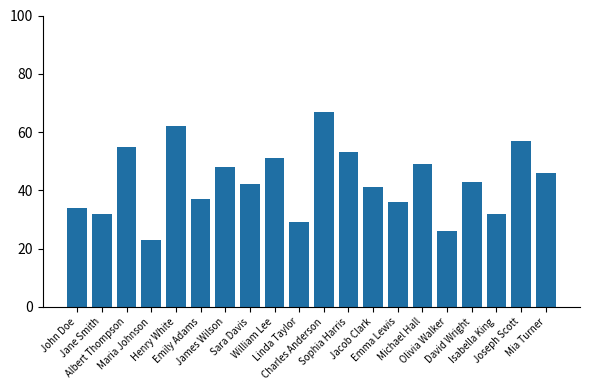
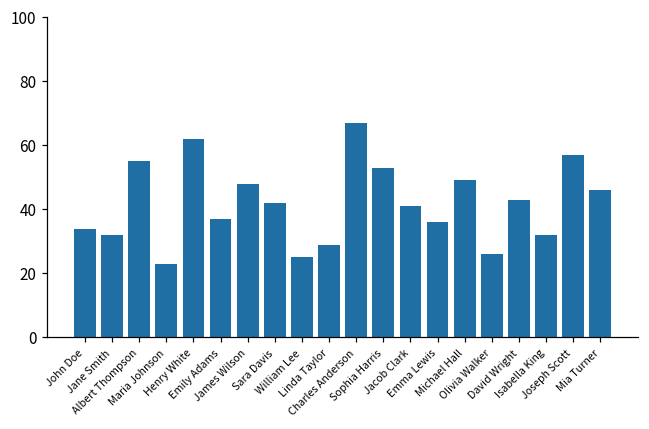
  {
    "John Doe": 34,
    "Jane Smith": 32,
    "Albert Thompson": 55,
    "Maria Johnson": 23,
    "Henry White": 62,
    "Emily Adams": 37,
    "James Wilson": 48,
    "Sara Davis": 42,
-   "William Lee": 51,
+   "William Lee": 25,
    "Linda Taylor": 29,
    "Charles Anderson": 67,
    "Sophia Harris": 53,
    "Jacob Clark": 41,
    "Emma Lewis": 36,
    "Michael Hall": 49,
    "Olivia Walker": 26,
    "David Wright": 43,
    "Isabella King": 32,
    "Joseph Scott": 57,
    "Mia Turner": 46
  }
